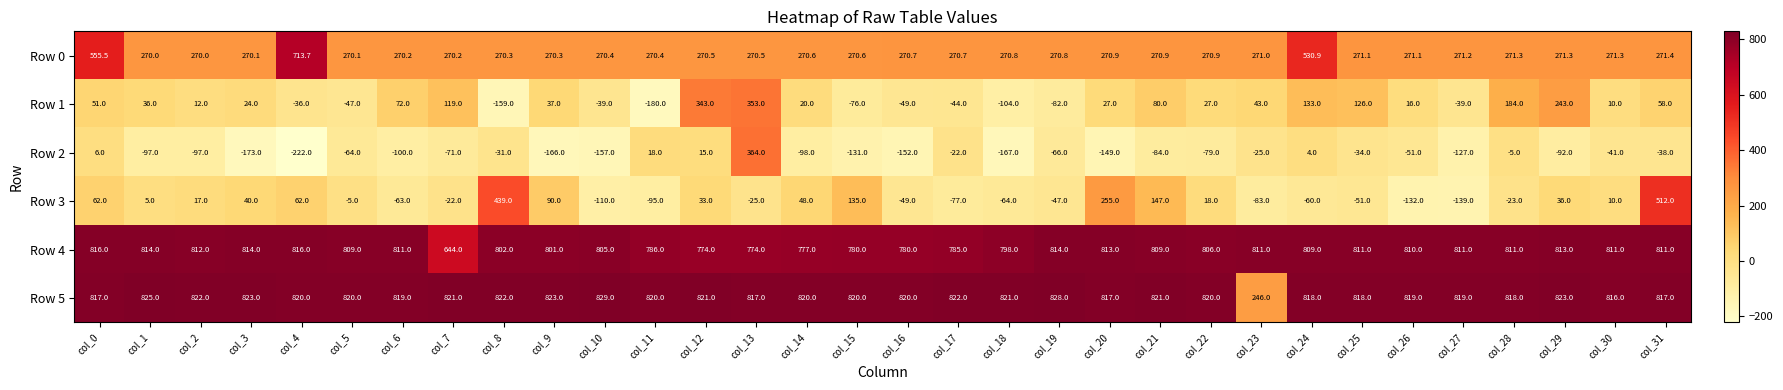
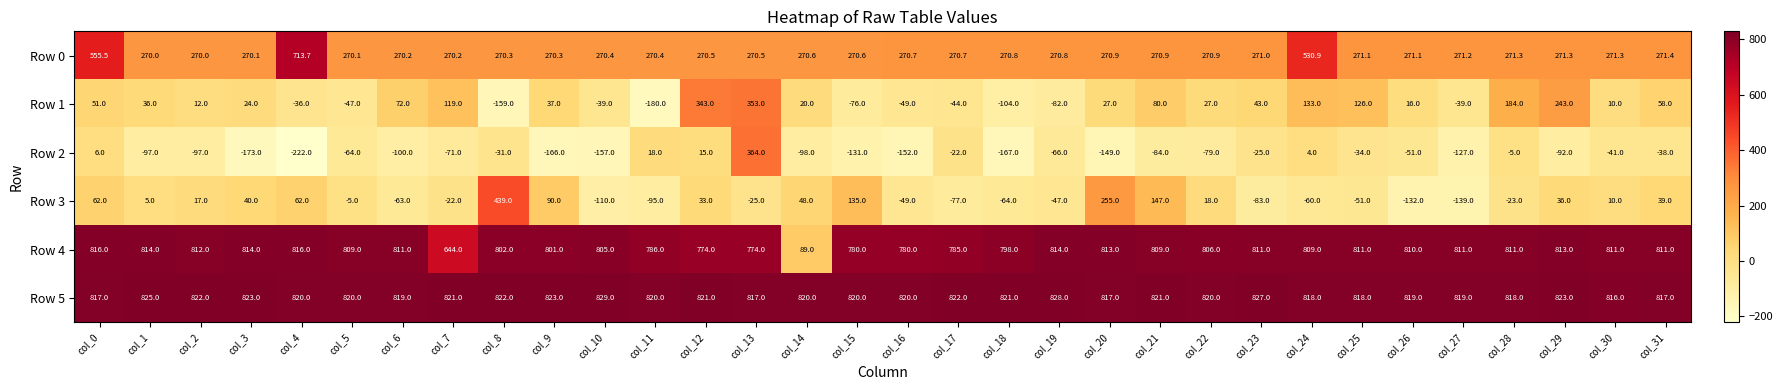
  {
    "Row 0": {
      "col_0": 555.5,
      "col_1": 270.0,
      "col_2": 270.0,
      "col_3": 270.1,
      "col_4": 713.7,
      "col_5": 270.1,
      "col_6": 270.2,
      "col_7": 270.2,
      "col_8": 270.3,
      "col_9": 270.3,
      "col_10": 270.4,
      "col_11": 270.4,
      "col_12": 270.5,
      "col_13": 270.5,
      "col_14": 270.6,
      "col_15": 270.6,
      "col_16": 270.7,
      "col_17": 270.7,
      "col_18": 270.8,
      "col_19": 270.8,
      "col_20": 270.9,
      "col_21": 270.9,
      "col_22": 270.9,
      "col_23": 271.0,
      "col_24": 530.9,
      "col_25": 271.1,
      "col_26": 271.1,
      "col_27": 271.2,
      "col_28": 271.3,
      "col_29": 271.3,
      "col_30": 271.3,
      "col_31": 271.4
    },
    "Row 1": {
      "col_0": 51.0,
      "col_1": 36.0,
      "col_2": 12.0,
      "col_3": 24.0,
      "col_4": -36.0,
      "col_5": -47.0,
      "col_6": 72.0,
      "col_7": 119.0,
      "col_8": -159.0,
      "col_9": 37.0,
      "col_10": -39.0,
      "col_11": -180.0,
      "col_12": 343.0,
      "col_13": 353.0,
      "col_14": 20.0,
      "col_15": -76.0,
      "col_16": -49.0,
      "col_17": -44.0,
      "col_18": -104.0,
      "col_19": -82.0,
      "col_20": 27.0,
      "col_21": 80.0,
      "col_22": 27.0,
      "col_23": 43.0,
      "col_24": 133.0,
      "col_25": 126.0,
      "col_26": 16.0,
      "col_27": -39.0,
      "col_28": 184.0,
      "col_29": 243.0,
      "col_30": 10.0,
      "col_31": 58.0
    },
    "Row 2": {
      "col_0": 6.0,
      "col_1": -97.0,
      "col_2": -97.0,
      "col_3": -173.0,
      "col_4": -222.0,
      "col_5": -64.0,
      "col_6": -100.0,
      "col_7": -71.0,
      "col_8": -31.0,
      "col_9": -166.0,
      "col_10": -157.0,
      "col_11": 18.0,
      "col_12": 15.0,
      "col_13": 364.0,
      "col_14": -98.0,
      "col_15": -131.0,
      "col_16": -152.0,
      "col_17": -22.0,
      "col_18": -167.0,
      "col_19": -66.0,
      "col_20": -149.0,
      "col_21": -84.0,
      "col_22": -79.0,
      "col_23": -25.0,
      "col_24": 4.0,
      "col_25": -34.0,
      "col_26": -51.0,
      "col_27": -127.0,
      "col_28": -5.0,
      "col_29": -92.0,
      "col_30": -41.0,
      "col_31": -38.0
    },
    "Row 3": {
      "col_0": 62.0,
      "col_1": 5.0,
      "col_2": 17.0,
      "col_3": 40.0,
      "col_4": 62.0,
      "col_5": -5.0,
      "col_6": -63.0,
      "col_7": -22.0,
      "col_8": 439.0,
      "col_9": 90.0,
      "col_10": -110.0,
      "col_11": -95.0,
      "col_12": 33.0,
      "col_13": -25.0,
      "col_14": 48.0,
      "col_15": 135.0,
      "col_16": -49.0,
      "col_17": -77.0,
      "col_18": -64.0,
      "col_19": -47.0,
      "col_20": 255.0,
      "col_21": 147.0,
      "col_22": 18.0,
      "col_23": -83.0,
      "col_24": -60.0,
      "col_25": -51.0,
      "col_26": -132.0,
      "col_27": -139.0,
      "col_28": -23.0,
      "col_29": 36.0,
      "col_30": 10.0,
-     "col_31": 512.0
+     "col_31": 39.0
    },
    "Row 4": {
      "col_0": 816.0,
      "col_1": 814.0,
      "col_2": 812.0,
      "col_3": 814.0,
      "col_4": 816.0,
      "col_5": 809.0,
      "col_6": 811.0,
      "col_7": 644.0,
      "col_8": 802.0,
      "col_9": 801.0,
      "col_10": 805.0,
      "col_11": 786.0,
      "col_12": 774.0,
      "col_13": 774.0,
-     "col_14": 777.0,
+     "col_14": 89.0,
      "col_15": 780.0,
      "col_16": 780.0,
      "col_17": 785.0,
      "col_18": 798.0,
      "col_19": 814.0,
      "col_20": 813.0,
      "col_21": 809.0,
      "col_22": 806.0,
      "col_23": 811.0,
      "col_24": 809.0,
      "col_25": 811.0,
      "col_26": 810.0,
      "col_27": 811.0,
      "col_28": 811.0,
      "col_29": 813.0,
      "col_30": 811.0,
      "col_31": 811.0
    },
    "Row 5": {
      "col_0": 817.0,
      "col_1": 825.0,
      "col_2": 822.0,
      "col_3": 823.0,
      "col_4": 820.0,
      "col_5": 820.0,
      "col_6": 819.0,
      "col_7": 821.0,
      "col_8": 822.0,
      "col_9": 823.0,
      "col_10": 829.0,
      "col_11": 820.0,
      "col_12": 821.0,
      "col_13": 817.0,
      "col_14": 820.0,
      "col_15": 820.0,
      "col_16": 820.0,
      "col_17": 822.0,
      "col_18": 821.0,
      "col_19": 828.0,
      "col_20": 817.0,
      "col_21": 821.0,
      "col_22": 820.0,
-     "col_23": 246.0,
+     "col_23": 827.0,
      "col_24": 818.0,
      "col_25": 818.0,
      "col_26": 819.0,
      "col_27": 819.0,
      "col_28": 818.0,
      "col_29": 823.0,
      "col_30": 816.0,
      "col_31": 817.0
    }
  }
